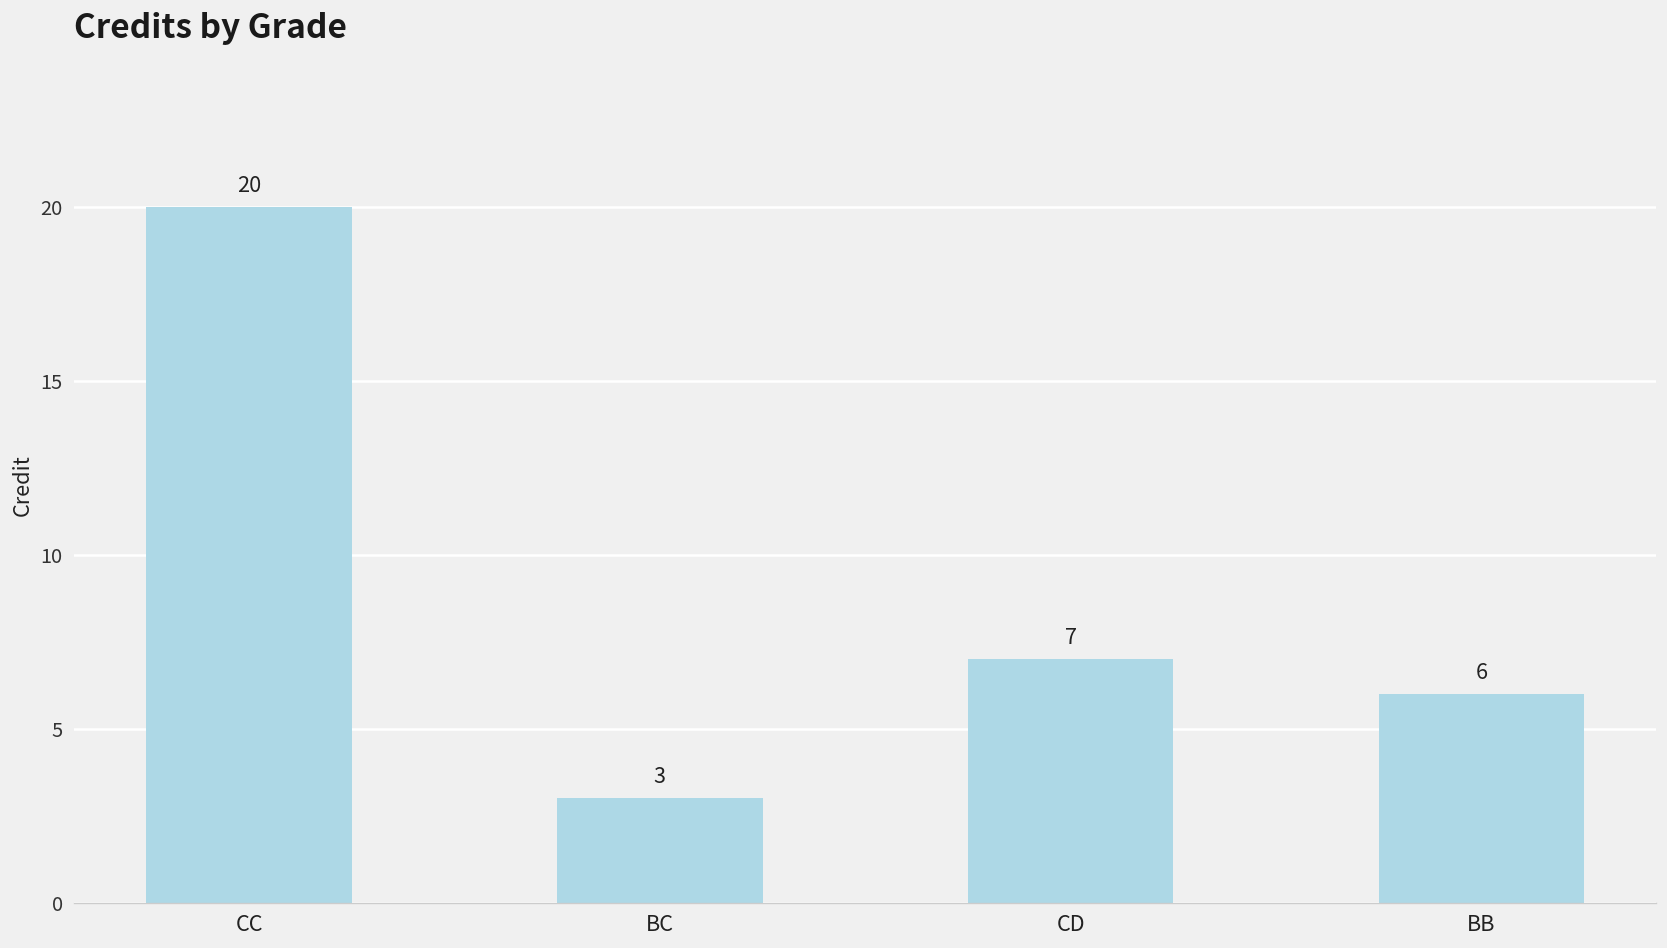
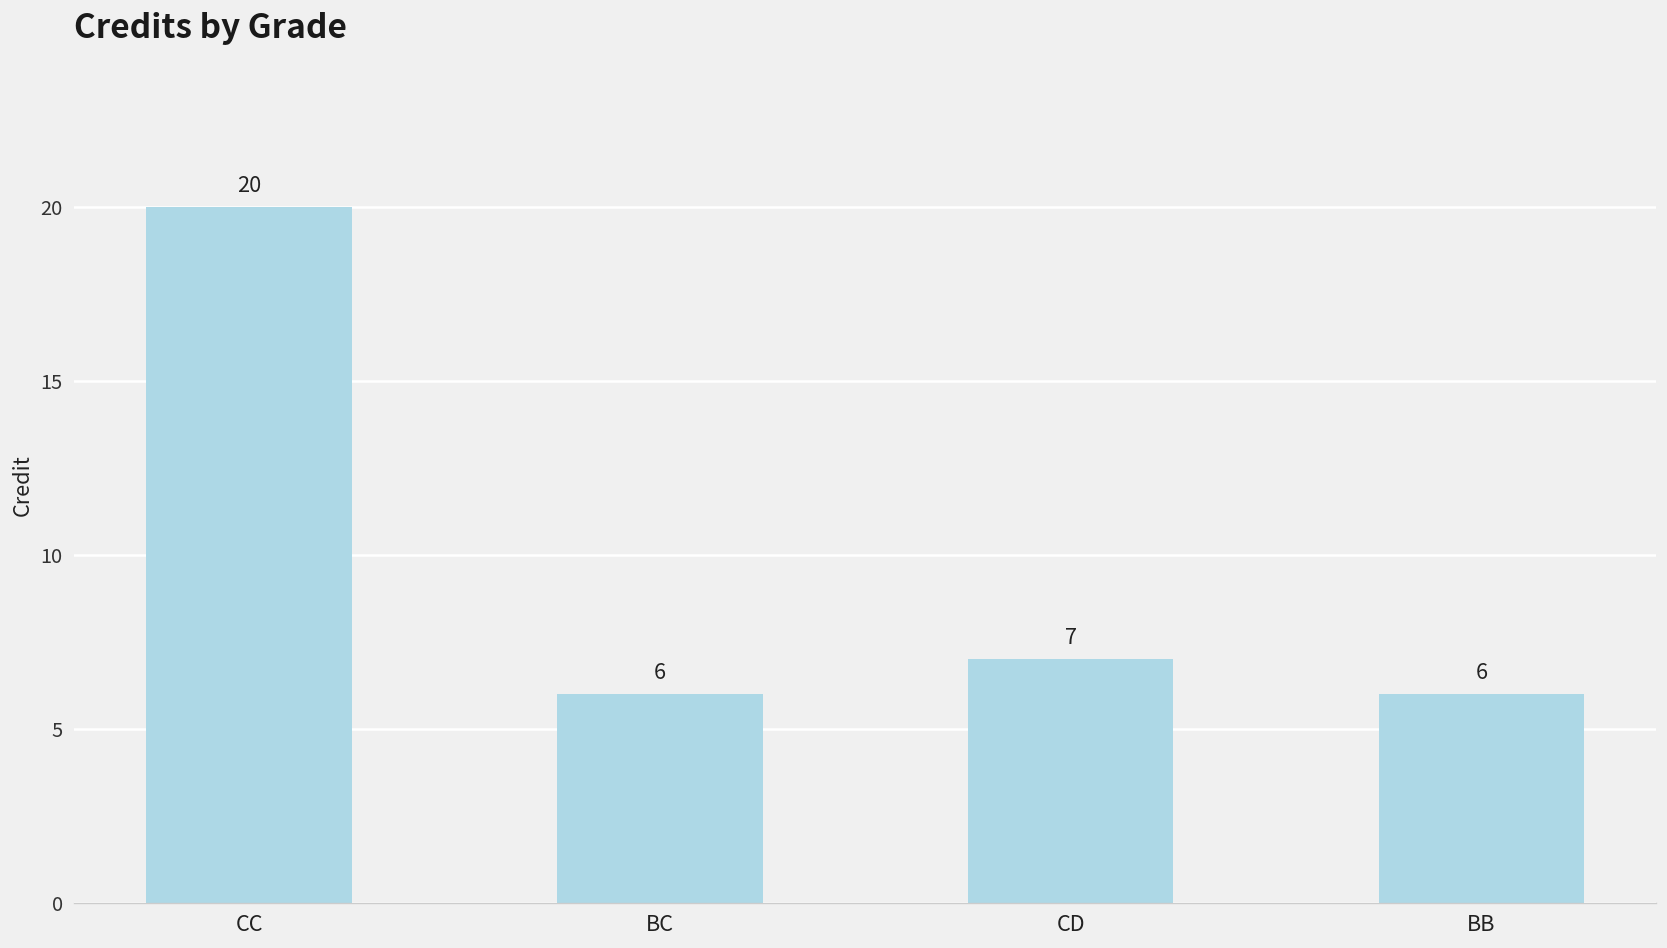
  {
    "CC": 20,
-   "BC": 3,
+   "BC": 6,
    "CD": 7,
    "BB": 6
  }
